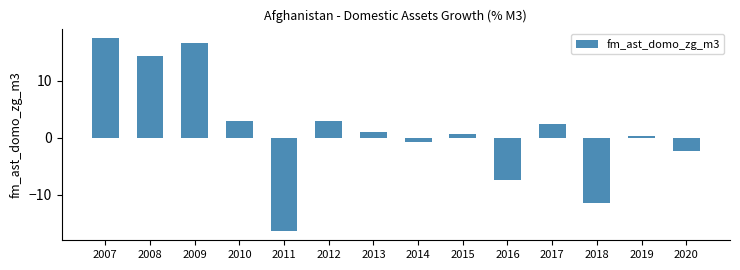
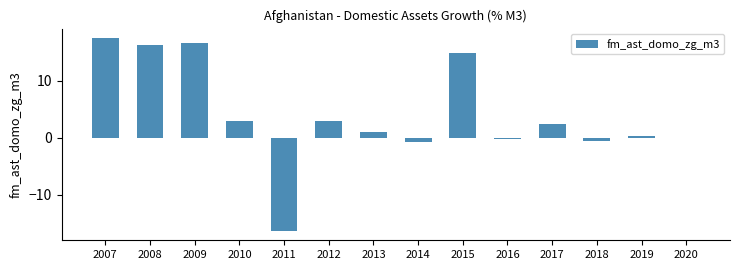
  {
    "2007": 17,
-   "2008": 14,
+   "2008": 16,
    "2009": 17,
    "2010": 3,
    "2011": -16,
    "2012": 3,
    "2013": 1,
    "2014": -1,
-   "2015": 1,
-   "2016": -7,
+   "2015": 15,
+   "2016": 0,
    "2017": 2,
-   "2018": -12,
-   "2020": -2
+   "2018": -1,
+   "2020": 0
  }
